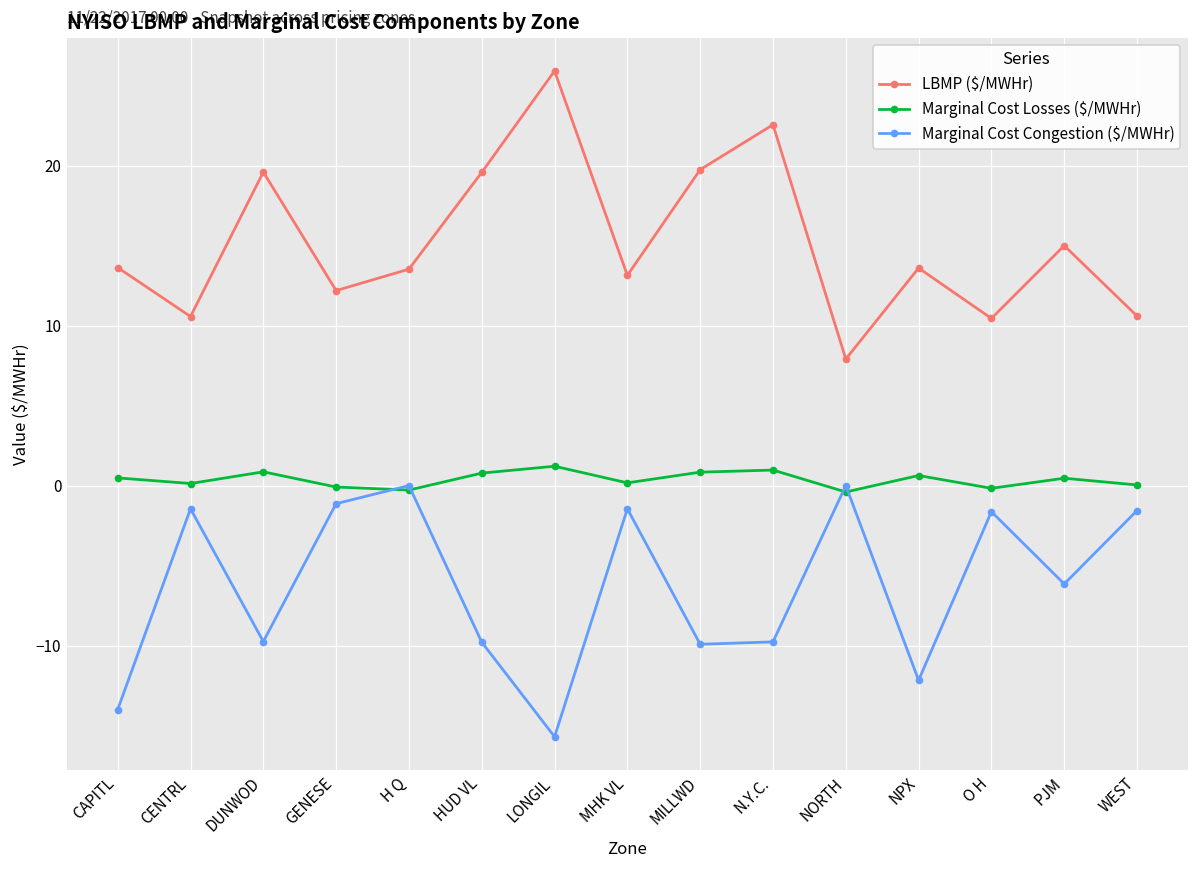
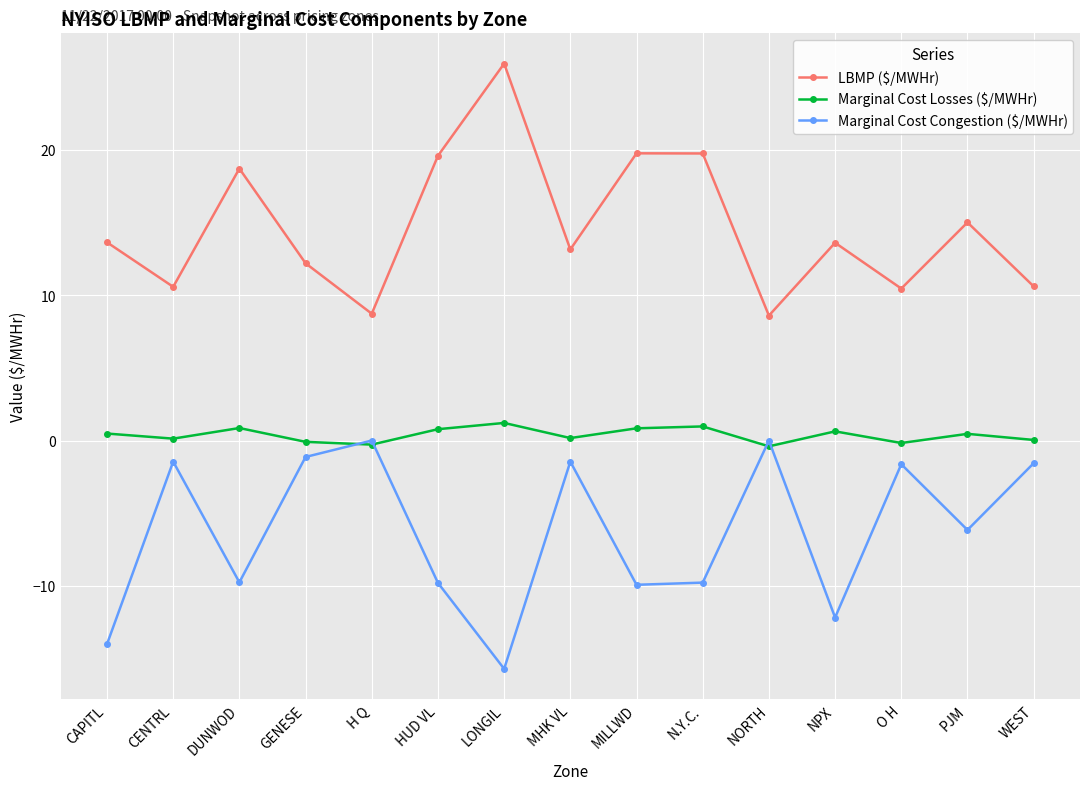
  {
    "LBMP ($/MWHr)": {
      "CAPITL": 13.6,
      "CENTRL": 10.6,
-     "DUNWOD": 19.6,
+     "DUNWOD": 18.7,
      "GENESE": 12.2,
-     "H Q": 13.5,
+     "H Q": 8.7,
      "HUD VL": 19.6,
      "LONGIL": 25.9,
      "MHK VL": 13.1,
      "MILLWD": 19.8,
-     "N.Y.C.": 22.6,
-     "NORTH": 7.9,
+     "N.Y.C.": 19.7,
+     "NORTH": 8.6,
      "NPX": 13.6,
      "O H": 10.5,
      "PJM": 15.0,
      "WEST": 10.6
    },
    "Marginal Cost Losses ($/MWHr)": {
      "CAPITL": 0.5,
      "CENTRL": 0.1,
      "DUNWOD": 0.9,
      "GENESE": -0.1,
      "H Q": -0.3,
      "HUD VL": 0.8,
      "LONGIL": 1.2,
      "MHK VL": 0.2,
      "MILLWD": 0.8,
      "N.Y.C.": 1.0,
      "NORTH": -0.4,
      "NPX": 0.6,
      "O H": -0.2,
      "PJM": 0.5,
      "WEST": 0.0
    },
    "Marginal Cost Congestion ($/MWHr)": {
      "CAPITL": -14.0,
      "CENTRL": -1.5,
      "DUNWOD": -9.8,
      "GENESE": -1.1,
      "H Q": 0.0,
      "HUD VL": -9.8,
      "LONGIL": -15.7,
      "MHK VL": -1.5,
      "MILLWD": -9.9,
      "N.Y.C.": -9.8,
      "NORTH": 0.0,
      "NPX": -12.2,
      "O H": -1.6,
      "PJM": -6.2,
      "WEST": -1.6
    }
  }
